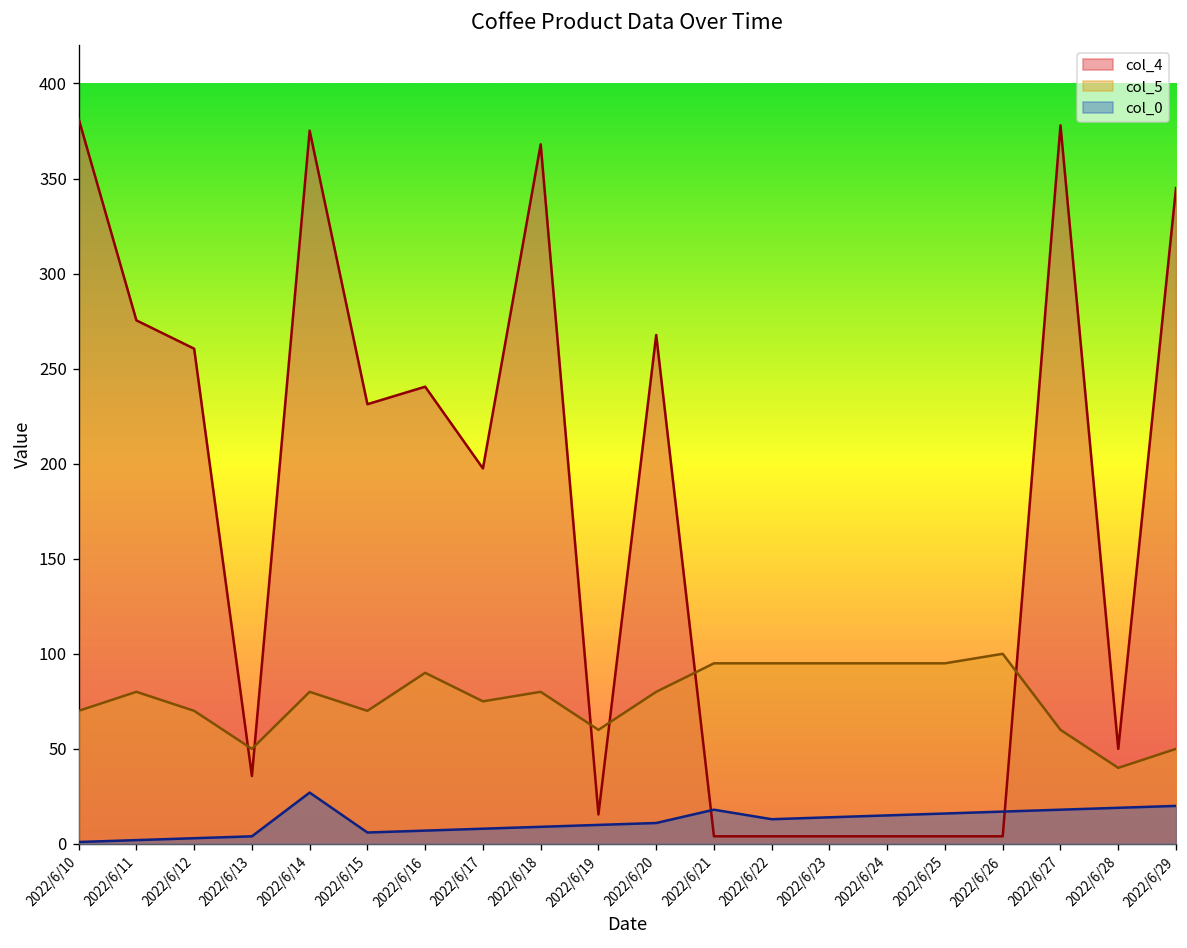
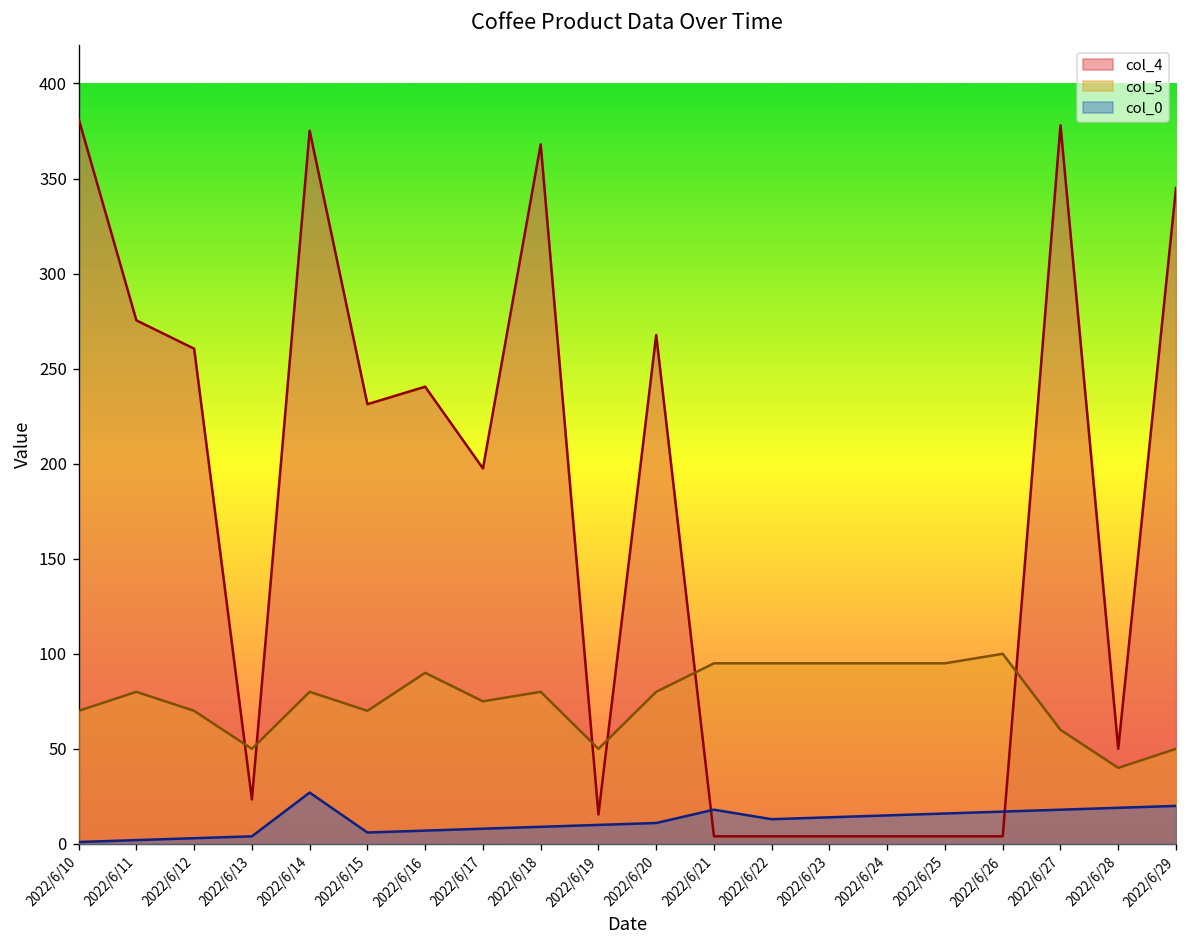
  {
    "col_4": {
      "2022/6/10": 381,
      "2022/6/11": 275,
      "2022/6/12": 261,
-     "2022/6/13": 36,
+     "2022/6/13": 23,
      "2022/6/14": 375,
      "2022/6/15": 231,
      "2022/6/16": 241,
      "2022/6/17": 198,
      "2022/6/18": 368,
      "2022/6/19": 16,
      "2022/6/20": 268,
      "2022/6/21": 4,
      "2022/6/22": 4,
      "2022/6/23": 4,
      "2022/6/24": 4,
      "2022/6/25": 4,
      "2022/6/26": 4,
      "2022/6/27": 378,
      "2022/6/28": 50,
      "2022/6/29": 345
    },
    "col_5": {
      "2022/6/10": 70,
      "2022/6/11": 80,
      "2022/6/12": 70,
      "2022/6/13": 50,
      "2022/6/14": 80,
      "2022/6/15": 70,
      "2022/6/16": 90,
      "2022/6/17": 75,
      "2022/6/18": 80,
-     "2022/6/19": 60,
+     "2022/6/19": 50,
      "2022/6/20": 80,
      "2022/6/21": 95,
      "2022/6/22": 95,
      "2022/6/23": 95,
      "2022/6/24": 95,
      "2022/6/25": 95,
      "2022/6/26": 100,
      "2022/6/27": 60,
      "2022/6/28": 40,
      "2022/6/29": 50
    },
    "col_0": {
      "2022/6/10": 1,
      "2022/6/11": 2,
      "2022/6/12": 3,
      "2022/6/13": 4,
      "2022/6/14": 27,
      "2022/6/15": 6,
      "2022/6/16": 7,
      "2022/6/17": 8,
      "2022/6/18": 9,
      "2022/6/19": 10,
      "2022/6/20": 11,
      "2022/6/21": 18,
      "2022/6/22": 13,
      "2022/6/23": 14,
      "2022/6/24": 15,
      "2022/6/25": 16,
      "2022/6/26": 17,
      "2022/6/27": 18,
      "2022/6/28": 19,
      "2022/6/29": 20
    }
  }
